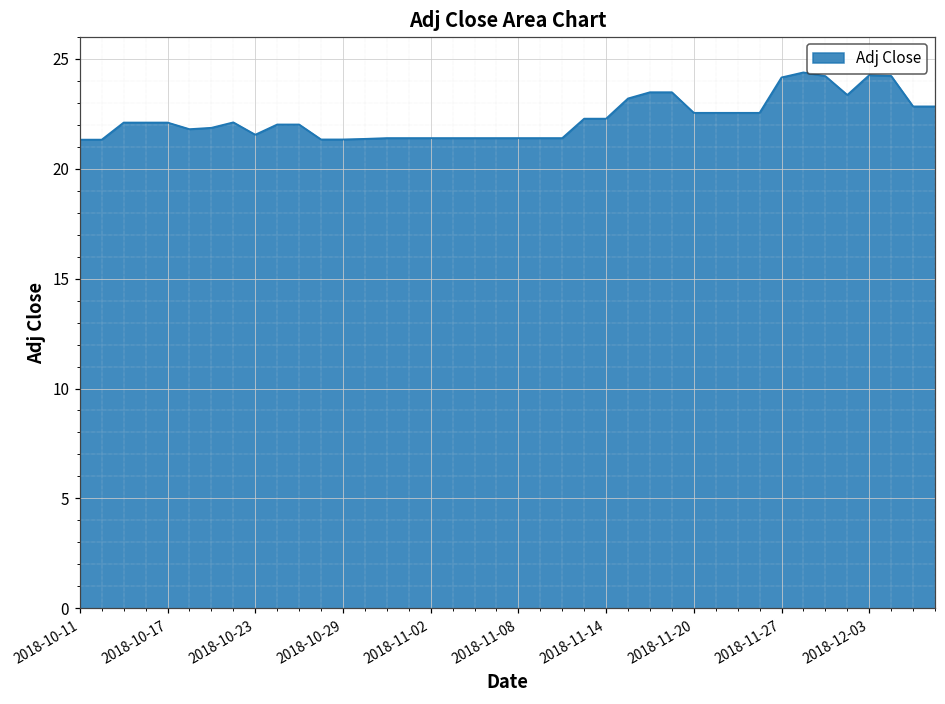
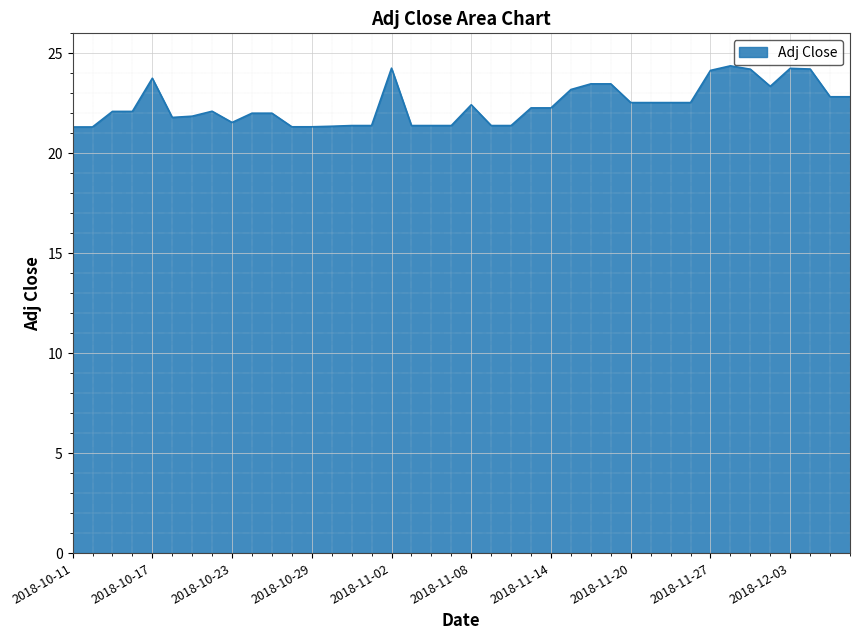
  {
    "2018-10-11": 21.3,
-   "2018-10-17": 22.1,
+   "2018-10-17": 23.8,
    "2018-10-23": 21.5,
    "2018-10-29": 21.3,
-   "2018-11-02": 21.4,
-   "2018-11-08": 21.4,
+   "2018-11-02": 24.3,
+   "2018-11-08": 22.4,
    "2018-11-14": 22.3,
    "2018-11-20": 22.5,
    "2018-11-27": 24.1,
    "2018-12-03": 24.2
  }
